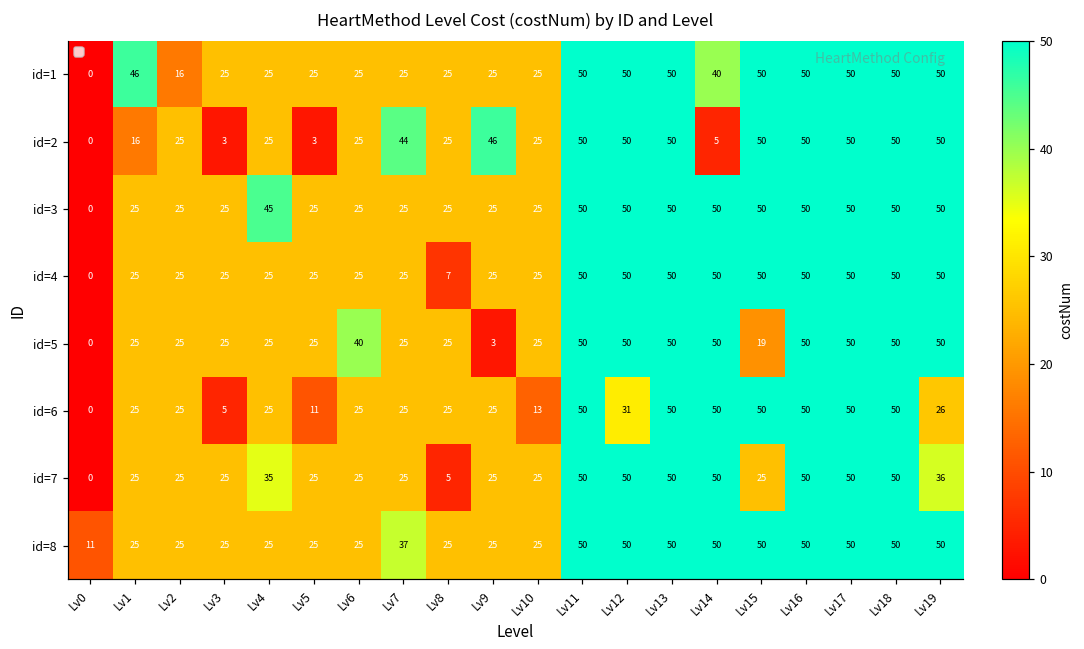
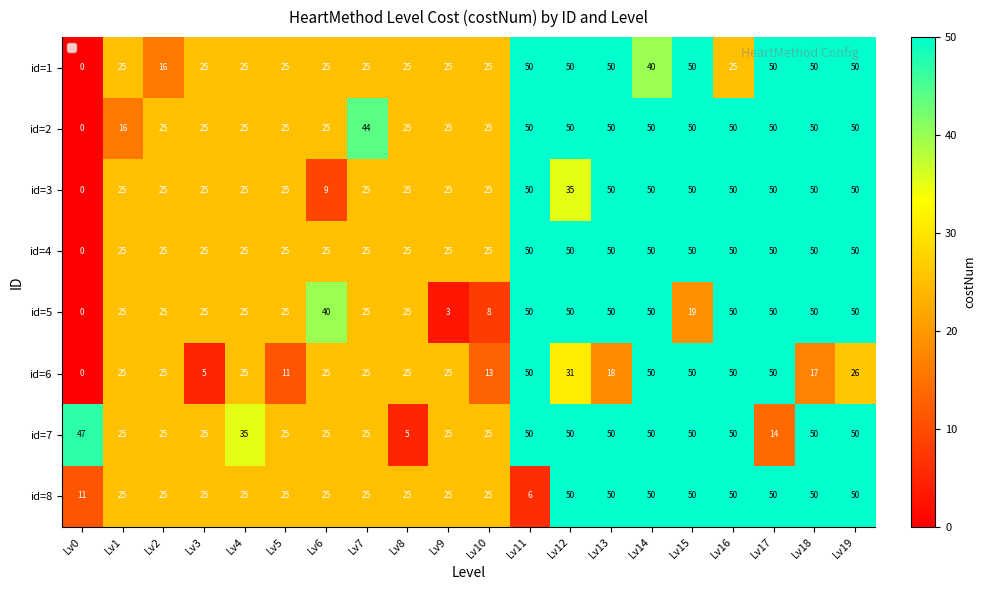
  {
    "id=1": {
      "Lv0": 0,
-     "Lv1": 46,
+     "Lv1": 25,
      "Lv2": 16,
      "Lv3": 25,
      "Lv4": 25,
      "Lv5": 25,
      "Lv6": 25,
      "Lv7": 25,
      "Lv8": 25,
      "Lv9": 25,
      "Lv10": 25,
      "Lv11": 50,
      "Lv12": 50,
      "Lv13": 50,
      "Lv14": 40,
      "Lv15": 50,
-     "Lv16": 50,
+     "Lv16": 25,
      "Lv17": 50,
      "Lv19": 50
    },
    "id=2": {
      "Lv0": 0,
      "Lv1": 16,
      "Lv2": 25,
-     "Lv3": 3,
+     "Lv3": 25,
      "Lv4": 25,
-     "Lv5": 3,
+     "Lv5": 25,
      "Lv6": 25,
      "Lv7": 44,
      "Lv8": 25,
-     "Lv9": 46,
+     "Lv9": 25,
      "Lv10": 25,
      "Lv11": 50,
      "Lv12": 50,
      "Lv13": 50,
-     "Lv14": 5,
+     "Lv14": 50,
      "Lv15": 50,
      "Lv16": 50,
      "Lv17": 50,
      "Lv18": 50,
      "Lv19": 50
    },
    "id=3": {
      "Lv0": 0,
      "Lv1": 25,
      "Lv2": 25,
      "Lv3": 25,
-     "Lv4": 45,
+     "Lv4": 25,
      "Lv5": 25,
-     "Lv6": 25,
+     "Lv6": 9,
      "Lv7": 25,
      "Lv8": 25,
      "Lv9": 25,
      "Lv10": 25,
      "Lv11": 50,
-     "Lv12": 50,
+     "Lv12": 35,
      "Lv13": 50,
      "Lv14": 50,
      "Lv15": 50,
      "Lv16": 50,
      "Lv17": 50,
      "Lv18": 50,
      "Lv19": 50
    },
    "id=4": {
      "Lv0": 0,
      "Lv1": 25,
      "Lv2": 25,
      "Lv3": 25,
      "Lv4": 25,
      "Lv5": 25,
      "Lv6": 25,
      "Lv7": 25,
-     "Lv8": 7,
+     "Lv8": 25,
      "Lv9": 25,
      "Lv10": 25,
      "Lv11": 50,
      "Lv12": 50,
      "Lv13": 50,
      "Lv14": 50,
      "Lv15": 50,
      "Lv16": 50,
      "Lv17": 50,
      "Lv18": 50,
      "Lv19": 50
    },
    "id=5": {
      "Lv0": 0,
      "Lv1": 25,
      "Lv2": 25,
      "Lv3": 25,
      "Lv4": 25,
      "Lv5": 25,
      "Lv6": 40,
      "Lv7": 25,
      "Lv8": 25,
      "Lv9": 3,
-     "Lv10": 25,
+     "Lv10": 8,
      "Lv11": 50,
      "Lv12": 50,
      "Lv13": 50,
      "Lv14": 50,
      "Lv15": 19,
      "Lv16": 50,
      "Lv17": 50,
      "Lv18": 50,
      "Lv19": 50
    },
    "id=6": {
      "Lv0": 0,
      "Lv1": 25,
      "Lv2": 25,
      "Lv3": 5,
      "Lv4": 25,
      "Lv5": 11,
      "Lv6": 25,
      "Lv7": 25,
      "Lv8": 25,
      "Lv9": 25,
      "Lv10": 13,
      "Lv11": 50,
      "Lv12": 31,
-     "Lv13": 50,
+     "Lv13": 18,
      "Lv14": 50,
      "Lv15": 50,
      "Lv16": 50,
      "Lv17": 50,
-     "Lv18": 50,
+     "Lv18": 17,
      "Lv19": 26
    },
    "id=7": {
-     "Lv0": 0,
+     "Lv0": 47,
      "Lv1": 25,
      "Lv2": 25,
      "Lv3": 25,
      "Lv4": 35,
      "Lv5": 25,
      "Lv6": 25,
      "Lv7": 25,
      "Lv8": 5,
      "Lv9": 25,
      "Lv10": 25,
      "Lv11": 50,
      "Lv12": 50,
      "Lv13": 50,
      "Lv14": 50,
-     "Lv15": 25,
+     "Lv15": 50,
      "Lv16": 50,
-     "Lv17": 50,
+     "Lv17": 14,
      "Lv18": 50,
-     "Lv19": 36
+     "Lv19": 50
    },
    "id=8": {
      "Lv0": 11,
      "Lv1": 25,
      "Lv2": 25,
      "Lv3": 25,
      "Lv4": 25,
      "Lv5": 25,
      "Lv6": 25,
-     "Lv7": 37,
+     "Lv7": 25,
      "Lv8": 25,
      "Lv9": 25,
      "Lv10": 25,
-     "Lv11": 50,
+     "Lv11": 6,
      "Lv12": 50,
      "Lv13": 50,
      "Lv14": 50,
      "Lv15": 50,
      "Lv16": 50,
      "Lv17": 50,
      "Lv18": 50,
      "Lv19": 50
    }
  }
